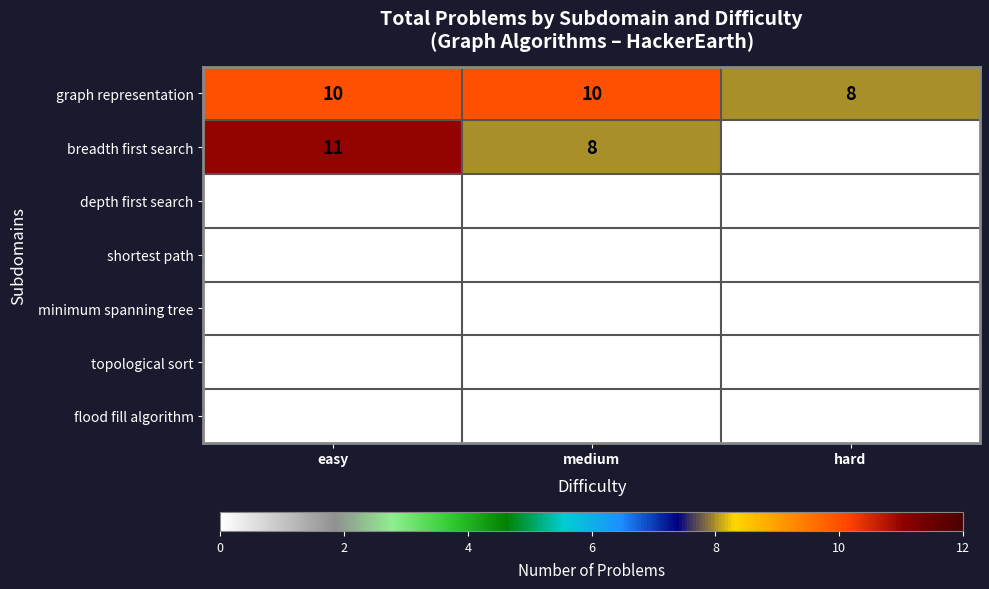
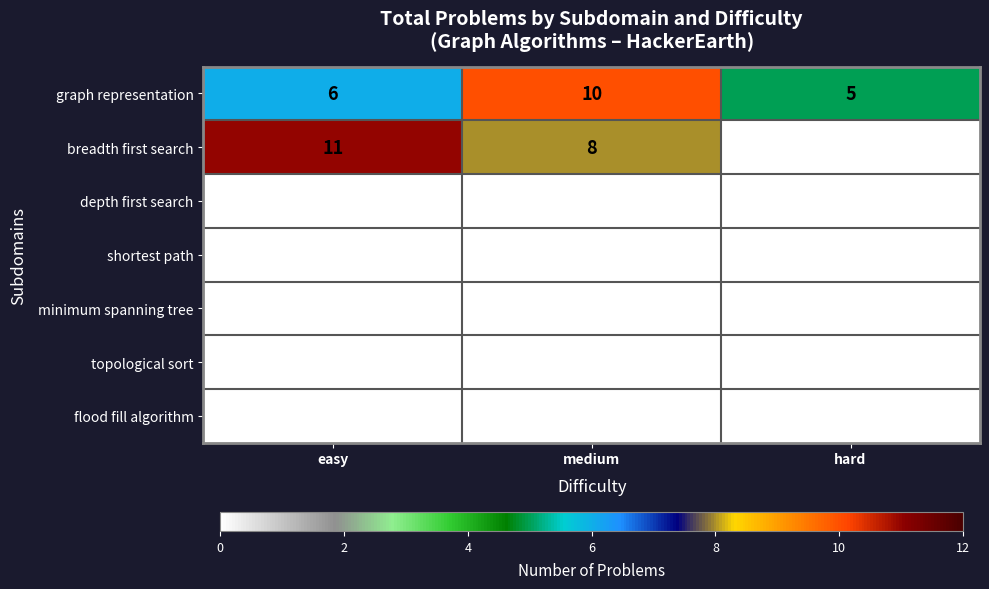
  {
    "graph representation": {
-     "easy": 10,
+     "easy": 6,
      "medium": 10,
-     "hard": 8
+     "hard": 5
    },
    "breadth first search": {
      "easy": 11,
      "medium": 8
    }
  }
